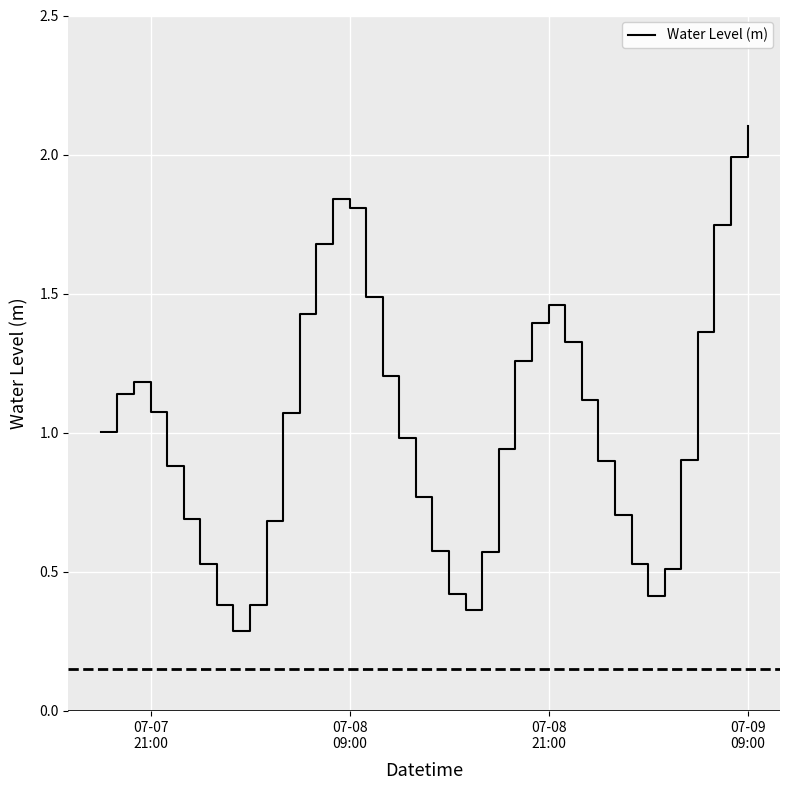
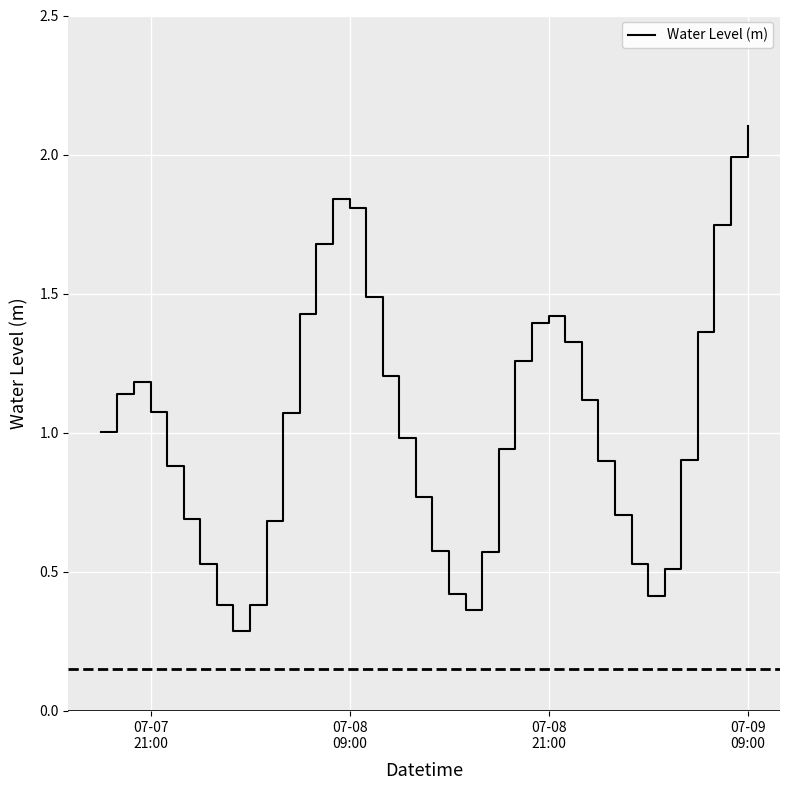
  {
    "07-07 21:00": 1.07,
    "07-08 09:00": 1.81,
-   "07-08 21:00": 1.46,
+   "07-08 21:00": 1.42,
    "07-09 09:00": 2.10
  }
